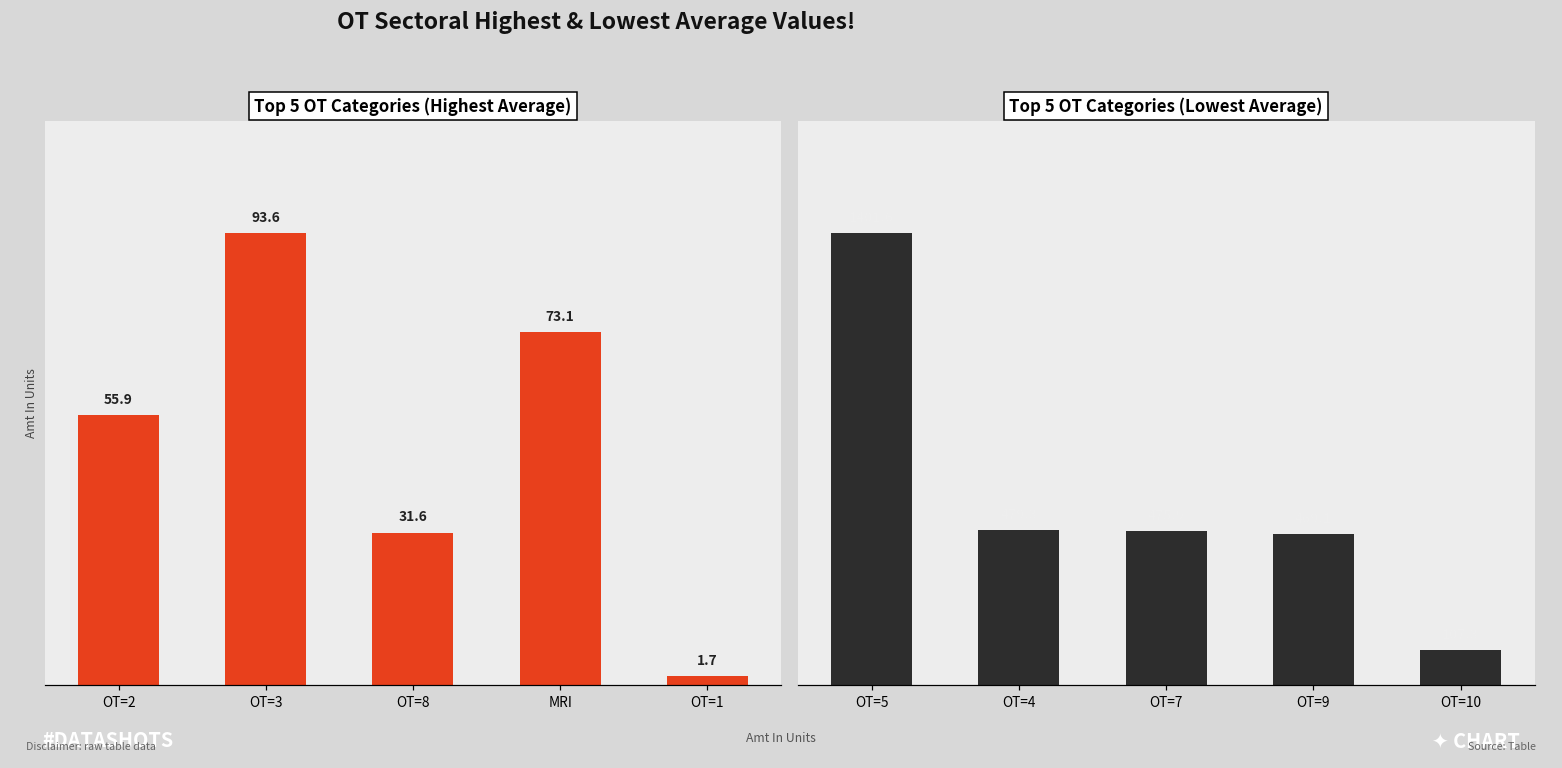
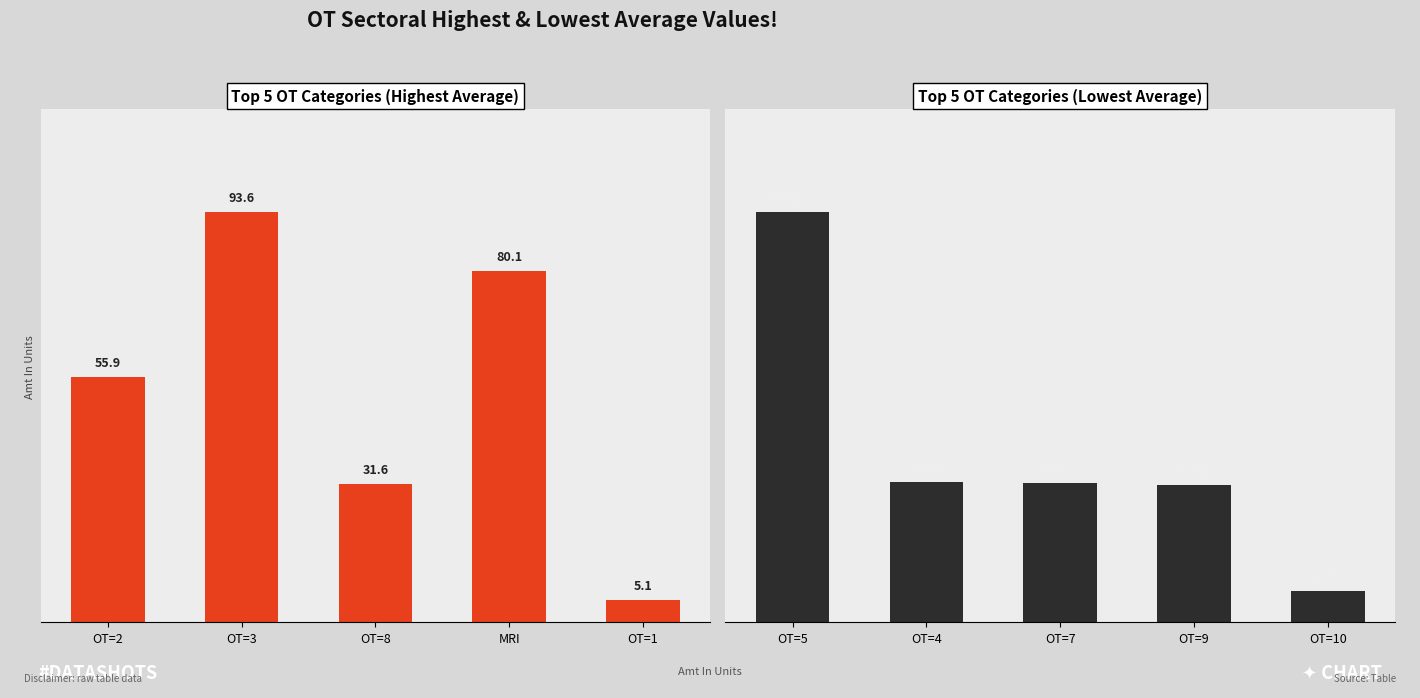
  {
    "Top 5 OT Categories (Highest Average)": {
      "OT=2": 55.9,
      "OT=3": 93.6,
      "OT=8": 31.6,
-     "MRI": 73.1,
-     "OT=1": 1.7
+     "MRI": 80.1,
+     "OT=1": 5.1
    }
  }
